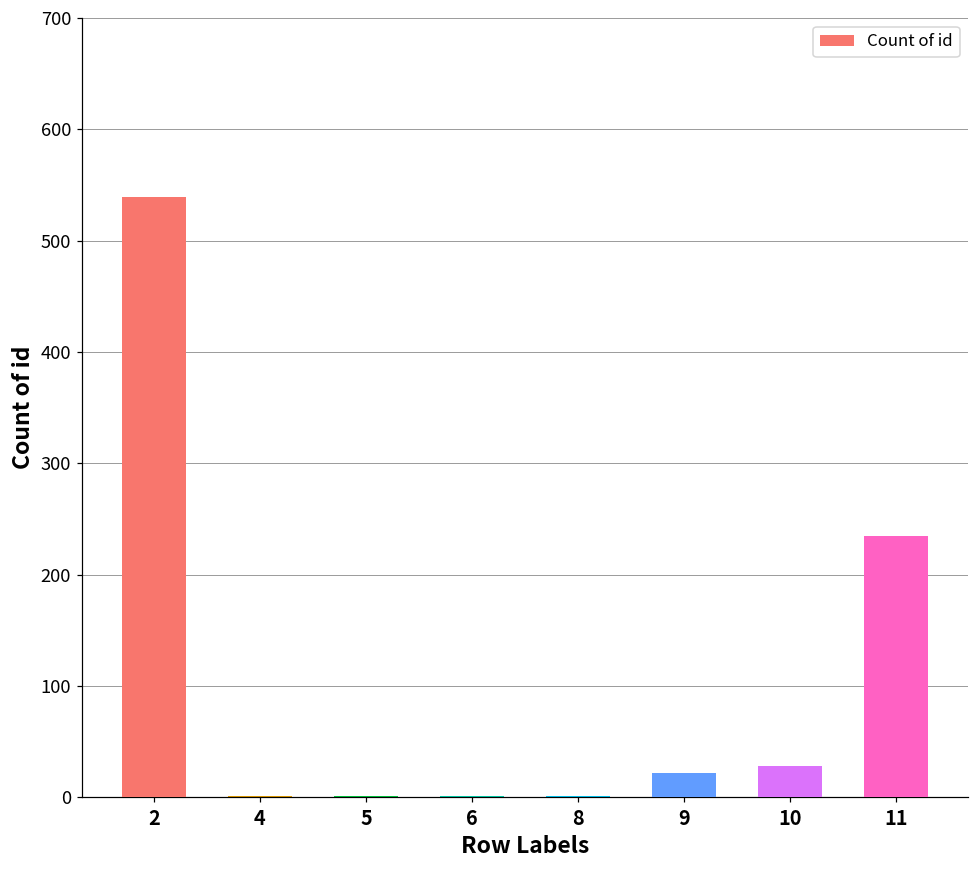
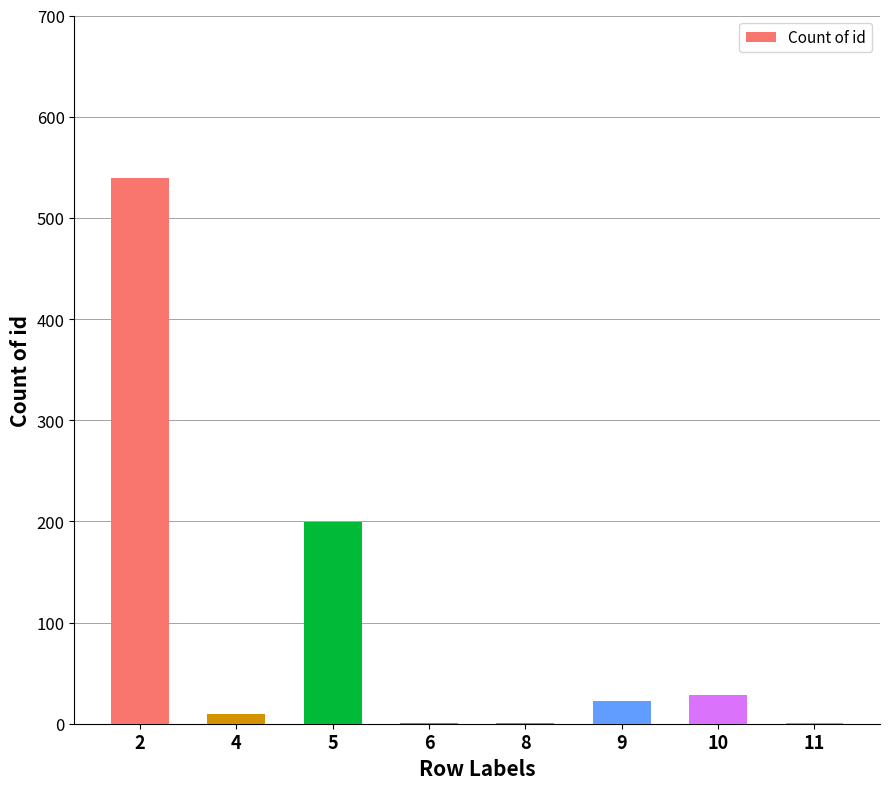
  {
    "2": 539,
-   "4": 1,
-   "5": 1,
+   "4": 10,
+   "5": 199,
    "9": 22,
    "10": 28,
-   "11": 235
+   "11": 1
  }
